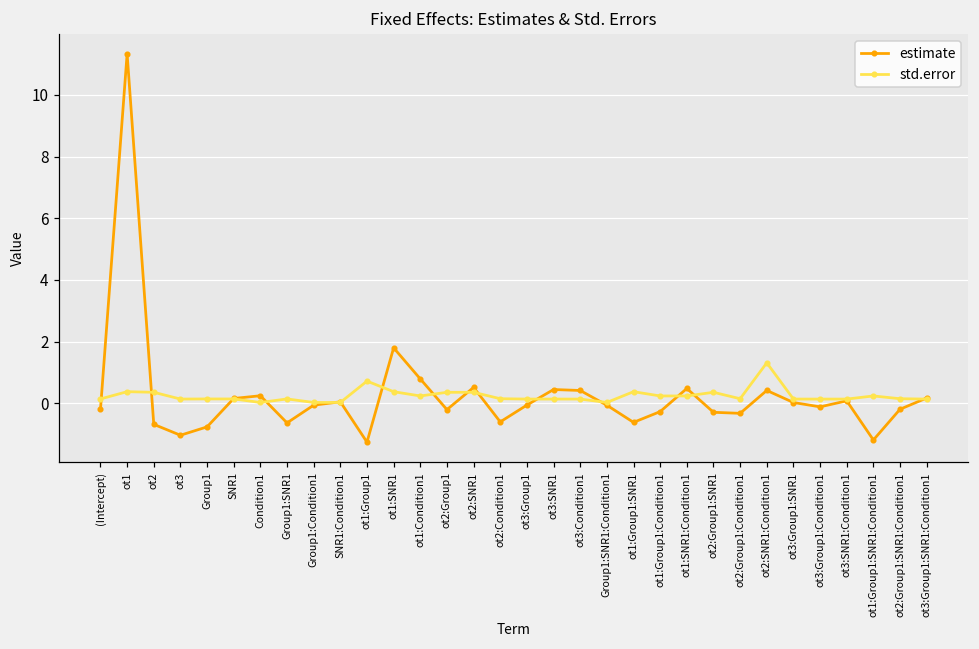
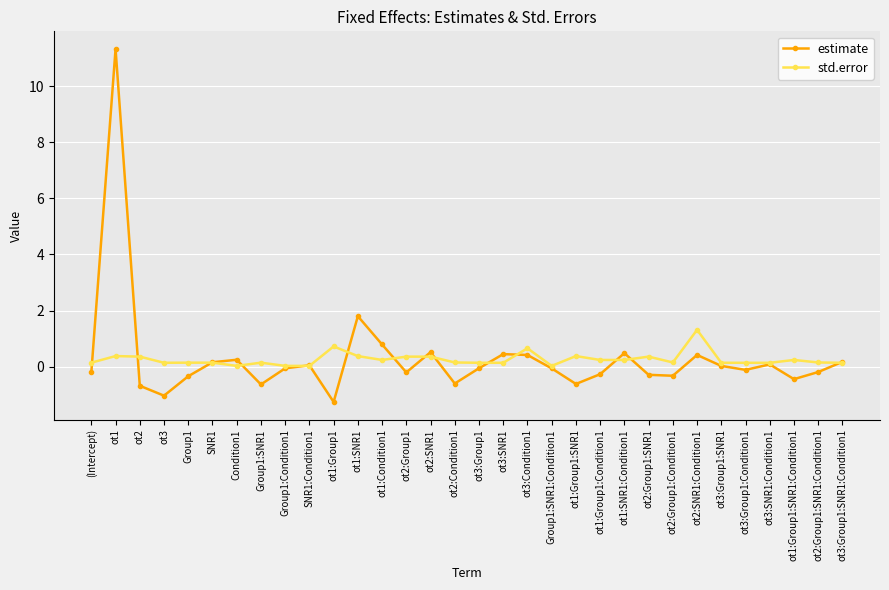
  {
    "estimate": {
      "(Intercept)": -0.2,
      "ot1": 11.3,
      "ot2": -0.7,
      "ot3": -1.0,
-     "Group1": -0.8,
+     "Group1": -0.3,
      "Condition1": 0.2,
      "Group1:SNR1": -0.6,
      "ot1:Group1": -1.3,
      "ot1:SNR1": 1.8,
      "ot1:Condition1": 0.8,
      "ot2:Group1": -0.2,
      "ot2:SNR1": 0.5,
      "ot2:Condition1": -0.6,
      "ot3:Group1": -0.1,
      "ot3:SNR1": 0.4,
      "ot3:Condition1": 0.4,
      "ot1:Group1:SNR1": -0.6,
      "ot1:Group1:Condition1": -0.3,
      "ot1:SNR1:Condition1": 0.5,
      "ot2:Group1:SNR1": -0.3,
      "ot2:Group1:Condition1": -0.3,
      "ot2:SNR1:Condition1": 0.4,
      "ot3:Group1:SNR1": 0.0,
      "ot3:Group1:Condition1": -0.1,
-     "ot1:Group1:SNR1:Condition1": -1.2,
+     "ot1:Group1:SNR1:Condition1": -0.4,
      "ot2:Group1:SNR1:Condition1": -0.2
    },
    "std.error": {
      "(Intercept)": 0.1,
      "ot1": 0.4,
      "ot2": 0.4,
      "ot3": 0.1,
      "Group1": 0.1,
      "Condition1": 0.0,
      "Group1:SNR1": 0.1,
      "ot1:Group1": 0.7,
      "ot1:SNR1": 0.4,
      "ot1:Condition1": 0.2,
      "ot2:Group1": 0.4,
      "ot2:SNR1": 0.4,
      "ot2:Condition1": 0.1,
      "ot3:Group1": 0.1,
      "ot3:SNR1": 0.1,
-     "ot3:Condition1": 0.1,
+     "ot3:Condition1": 0.7,
      "ot1:Group1:SNR1": 0.4,
      "ot1:Group1:Condition1": 0.2,
      "ot1:SNR1:Condition1": 0.2,
      "ot2:Group1:SNR1": 0.4,
      "ot2:Group1:Condition1": 0.1,
      "ot2:SNR1:Condition1": 1.3,
      "ot3:Group1:SNR1": 0.1,
      "ot3:Group1:Condition1": 0.1,
      "ot1:Group1:SNR1:Condition1": 0.2,
      "ot2:Group1:SNR1:Condition1": 0.1
    }
  }
